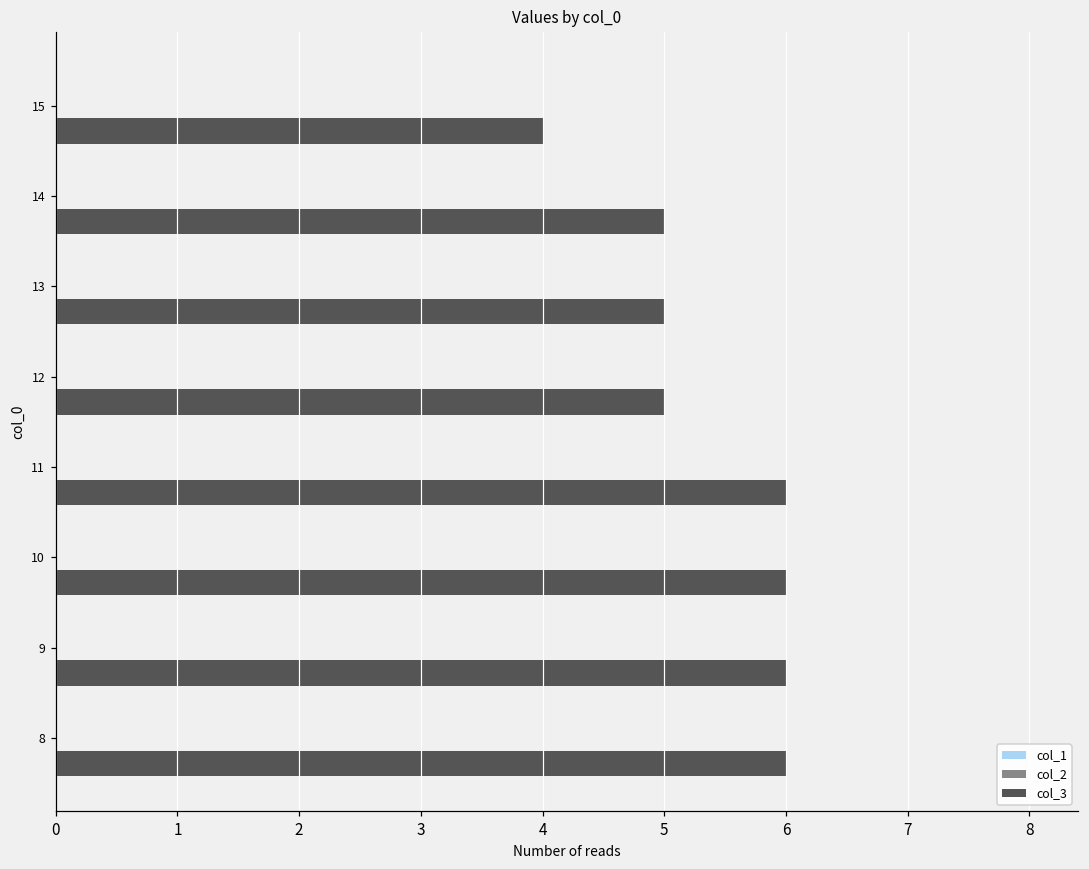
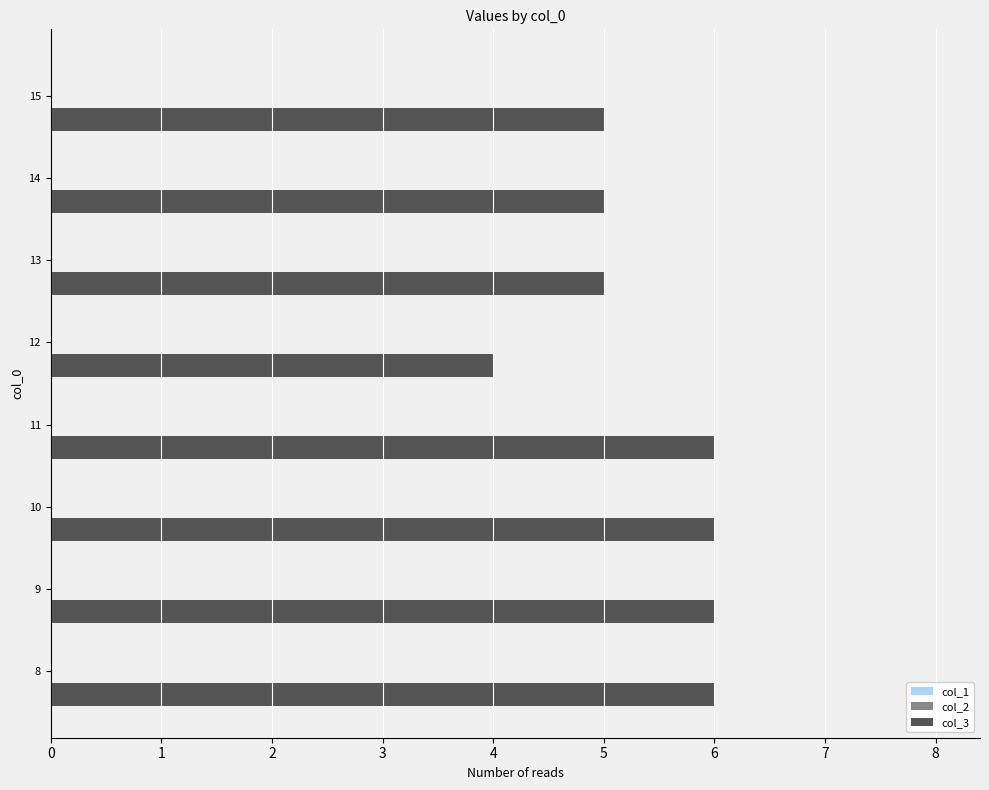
  {
    "col_1": {
      "15": 0,
      "14": 0,
      "13": 0,
      "12": 0,
      "11": 0,
      "10": 0,
      "9": 0,
      "8": 0
    },
    "col_2": {
      "15": 0,
      "14": 0,
      "13": 0,
      "12": 0,
      "11": 0,
      "10": 0,
      "9": 0,
      "8": 0
    },
    "col_3": {
-     "15": 4,
+     "15": 5,
      "14": 5,
      "13": 5,
-     "12": 5,
+     "12": 4,
      "11": 6,
      "10": 6,
      "9": 6,
      "8": 6
    }
  }
